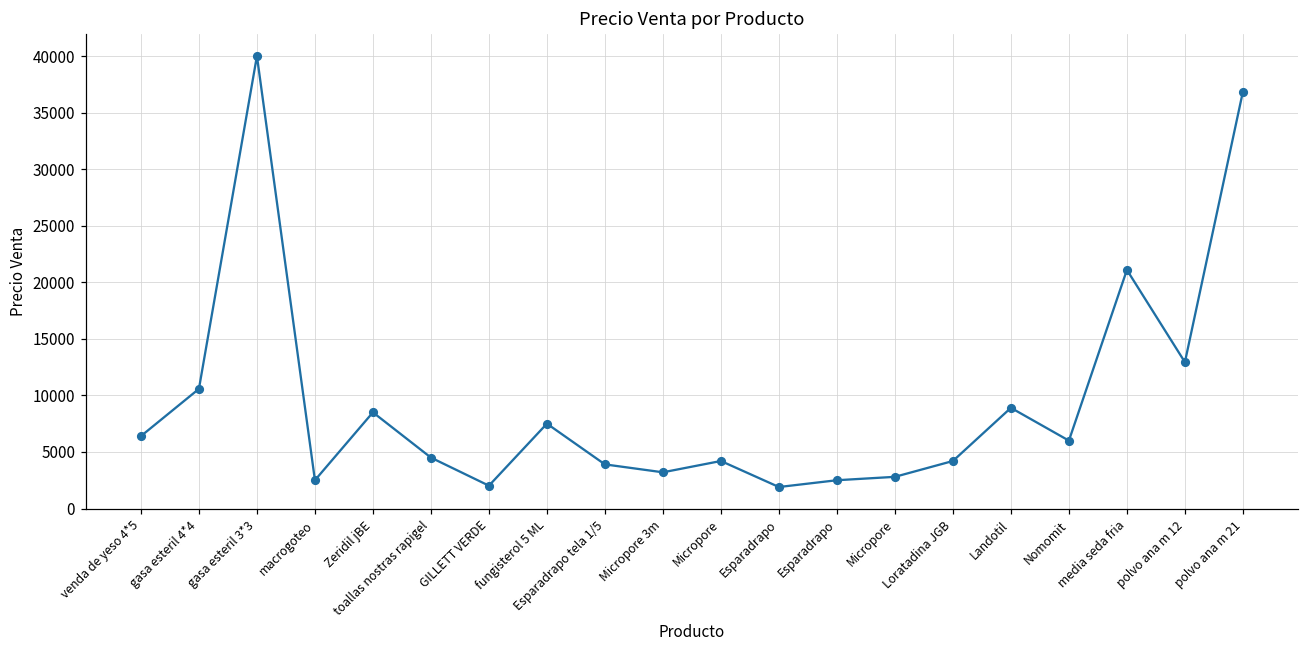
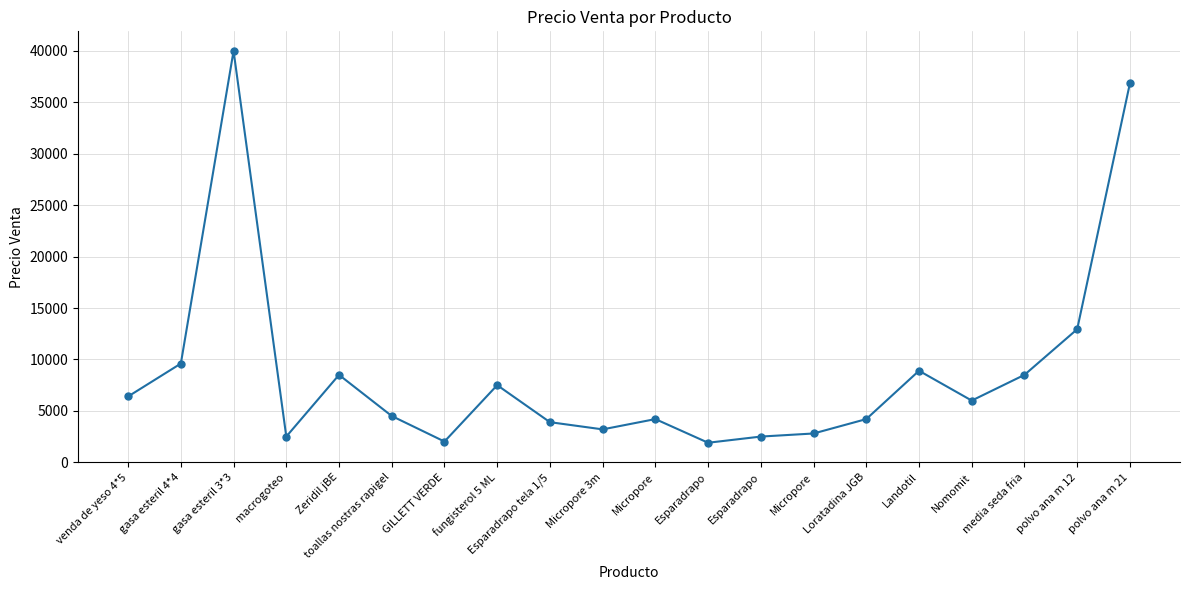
  {
    "venda de yeso 4*5": 6400,
-   "gasa esteril 4*4": 10600,
+   "gasa esteril 4*4": 9600,
    "gasa esteril 3*3": 40000,
    "macrogoteo": 2500,
    "Zeridil jBE": 8500,
    "toallas nostras rapigel": 4500,
    "GILLETT VERDE": 2000,
    "fungisterol 5 ML": 7500,
    "Esparadrapo tela 1/5": 3900,
    "Micropore 3m": 3200,
    "Loratadina JGB": 4200,
    "Landotil": 8900,
    "Nomomit": 6000,
-   "media seda fria": 21100,
+   "media seda fria": 8500,
    "polvo ana m 12": 12900,
    "polvo ana m 21": 36800
  }
